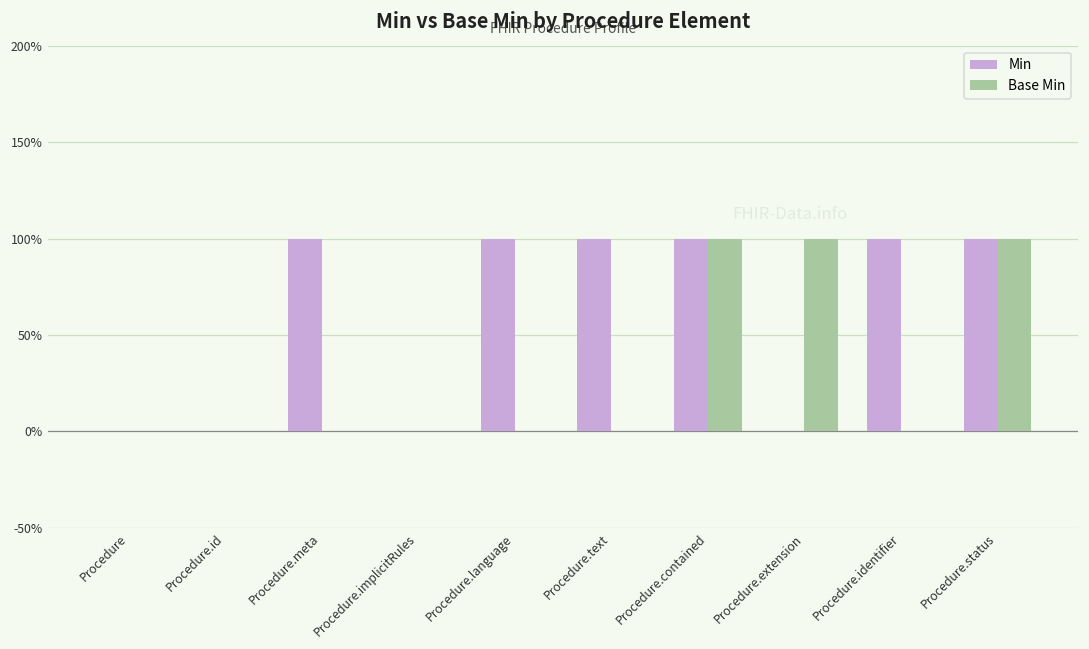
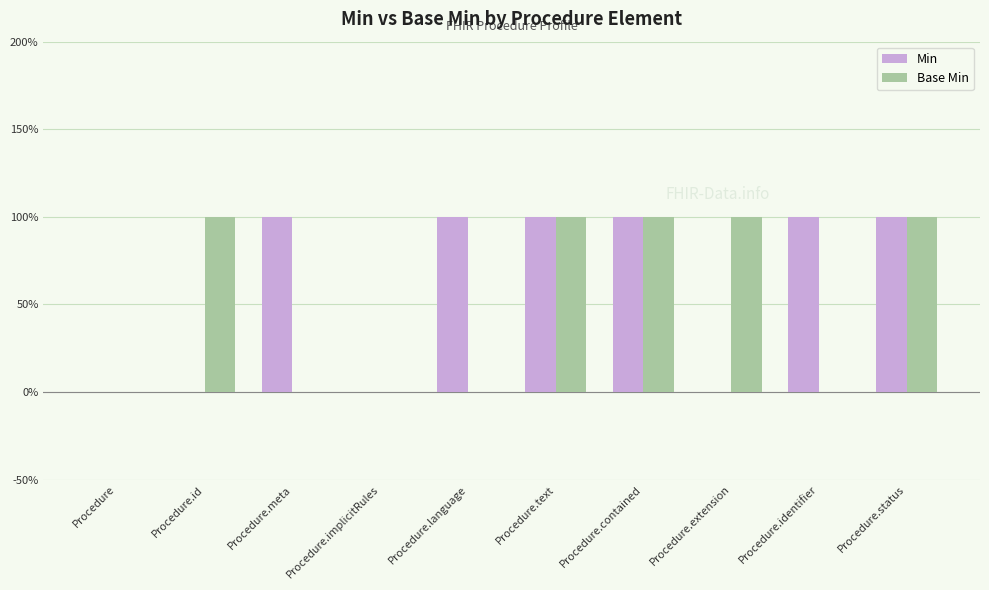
  {
    "Min": {
      "Procedure": "0%",
      "Procedure.id": "0%",
      "Procedure.meta": "100%",
      "Procedure.implicitRules": "0%",
      "Procedure.language": "100%",
      "Procedure.text": "100%",
      "Procedure.contained": "100%",
      "Procedure.extension": "0%",
      "Procedure.identifier": "100%",
      "Procedure.status": "100%"
    },
    "Base Min": {
      "Procedure": "0%",
-     "Procedure.id": "0%",
+     "Procedure.id": "100%",
      "Procedure.meta": "0%",
      "Procedure.implicitRules": "0%",
      "Procedure.language": "0%",
-     "Procedure.text": "0%",
+     "Procedure.text": "100%",
      "Procedure.contained": "100%",
      "Procedure.extension": "100%",
      "Procedure.identifier": "0%",
      "Procedure.status": "100%"
    }
  }
